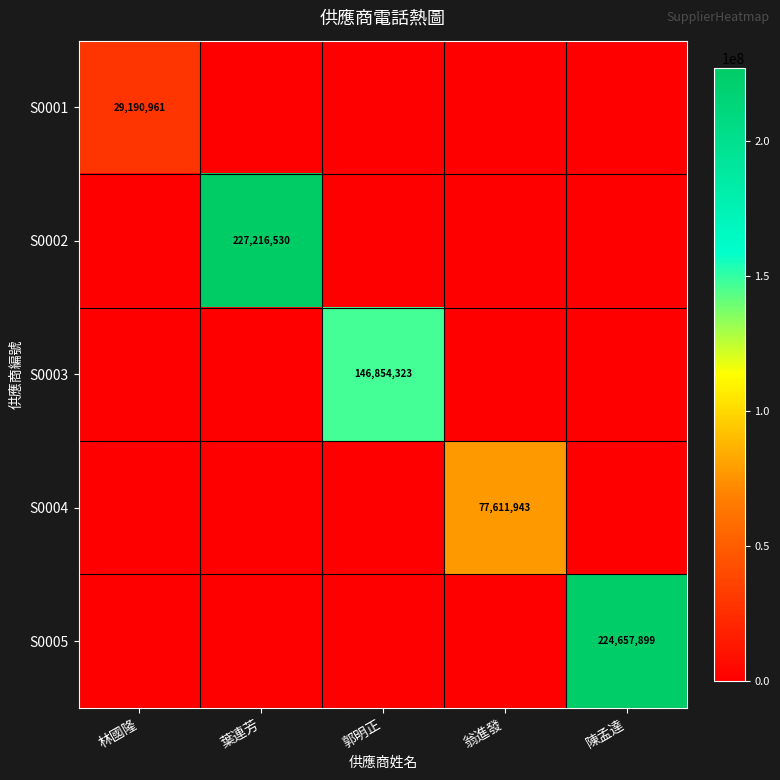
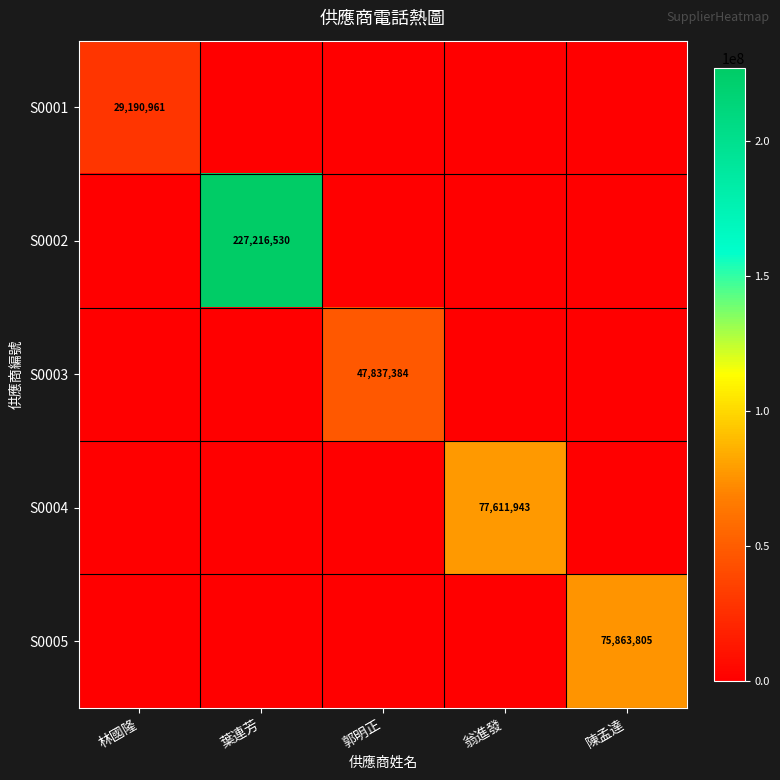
  {
    "S0001": {
      "林國隆": "29,190,961"
    },
    "S0002": {
      "葉連芳": "227,216,530"
    },
    "S0003": {
-     "郭明正": "146,854,323"
+     "郭明正": "47,837,384"
    },
    "S0004": {
      "翁進發": "77,611,943"
    },
    "S0005": {
-     "陳孟達": "224,657,899"
+     "陳孟達": "75,863,805"
    }
  }
